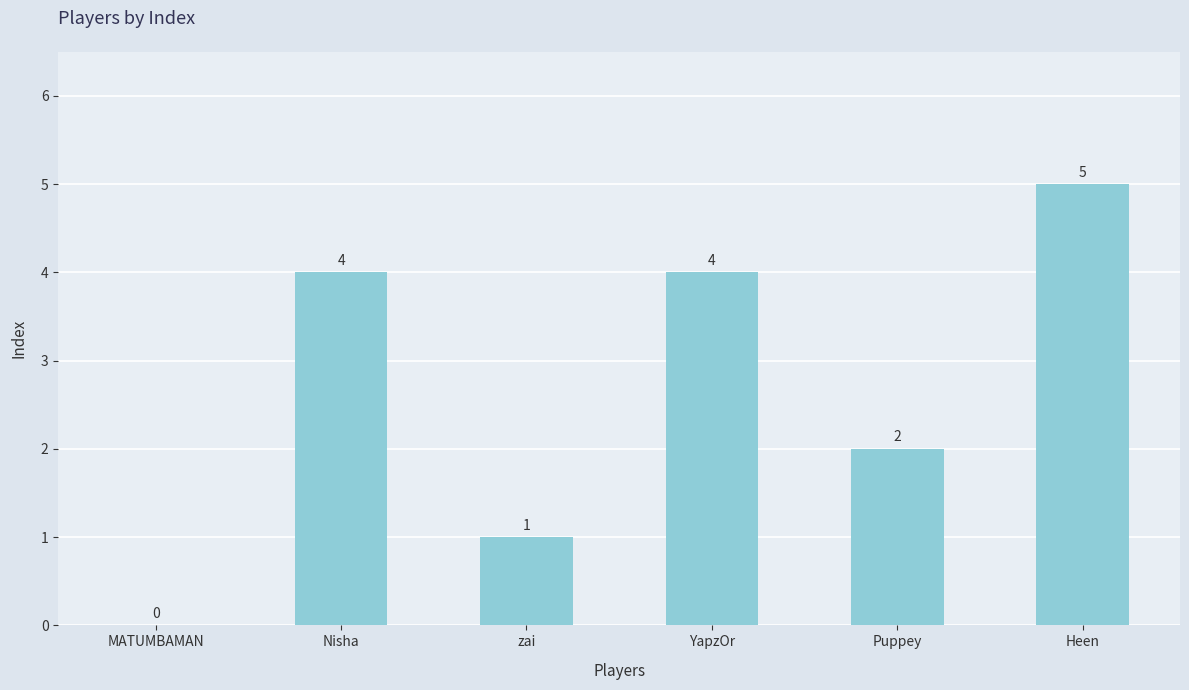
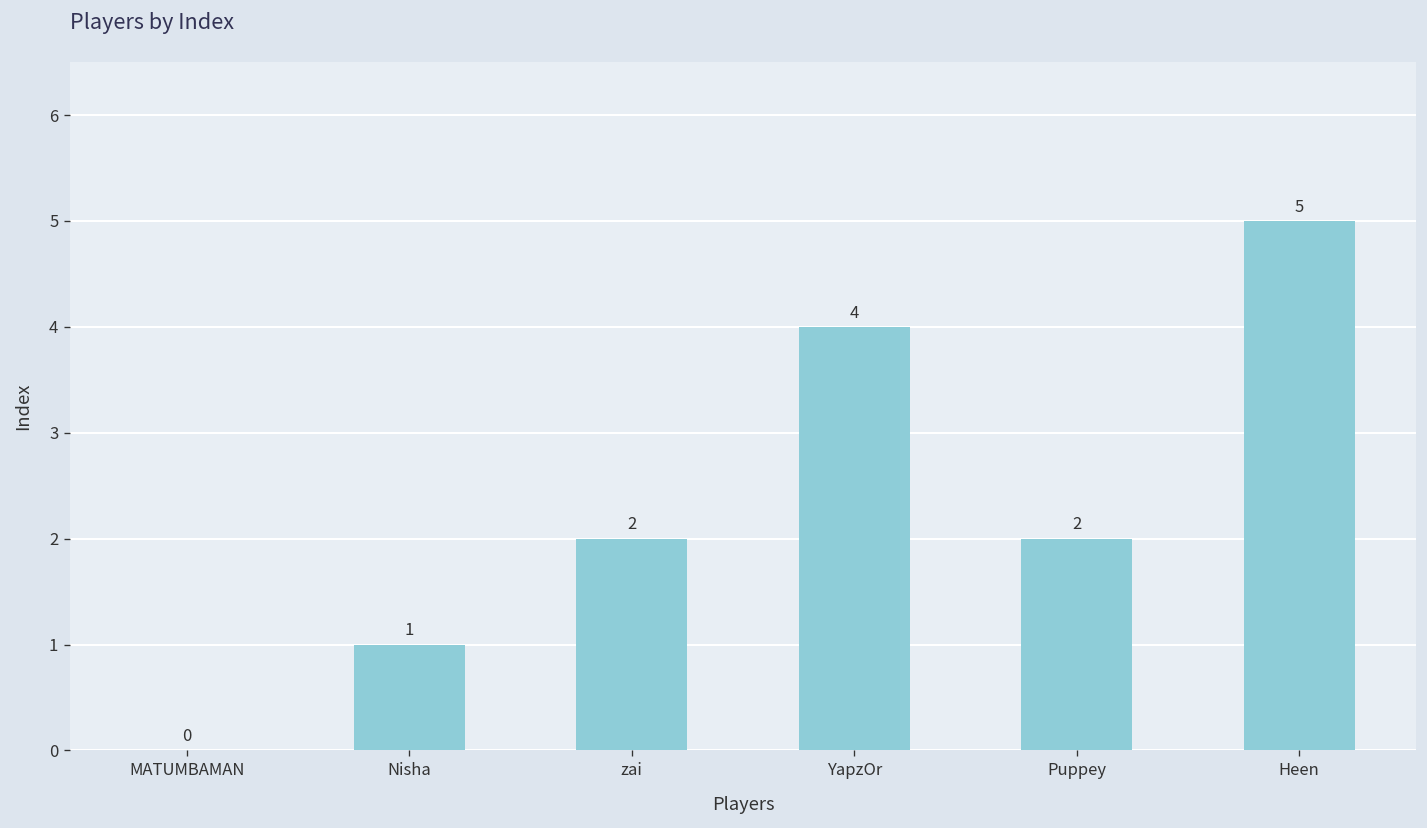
  {
    "MATUMBAMAN": 0,
-   "Nisha": 4,
-   "zai": 1,
+   "Nisha": 1,
+   "zai": 2,
    "YapzOr": 4,
    "Puppey": 2,
    "Heen": 5
  }
